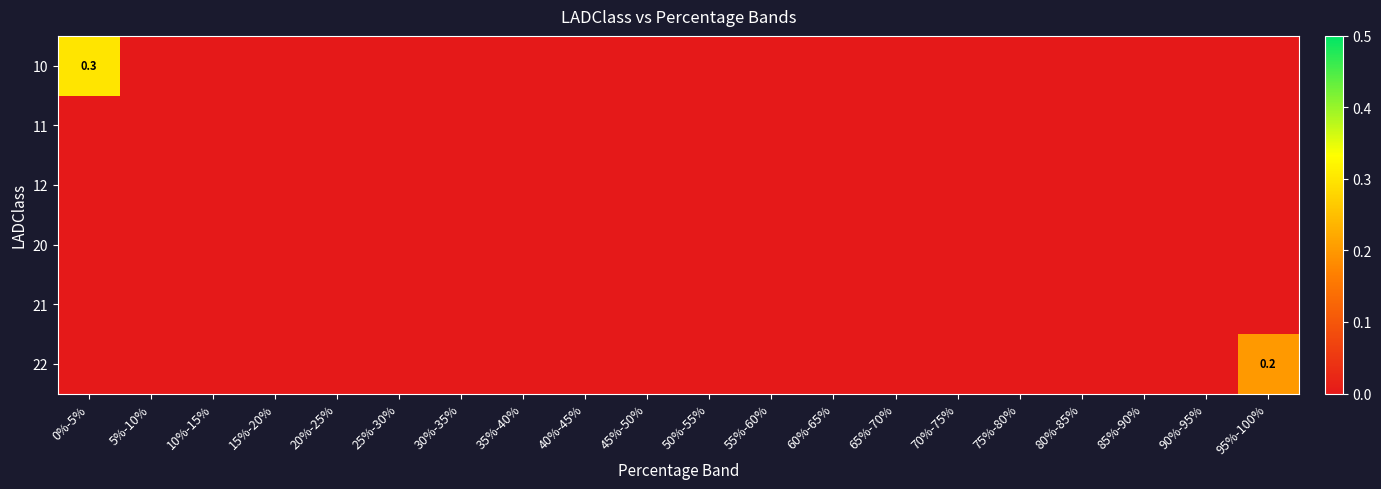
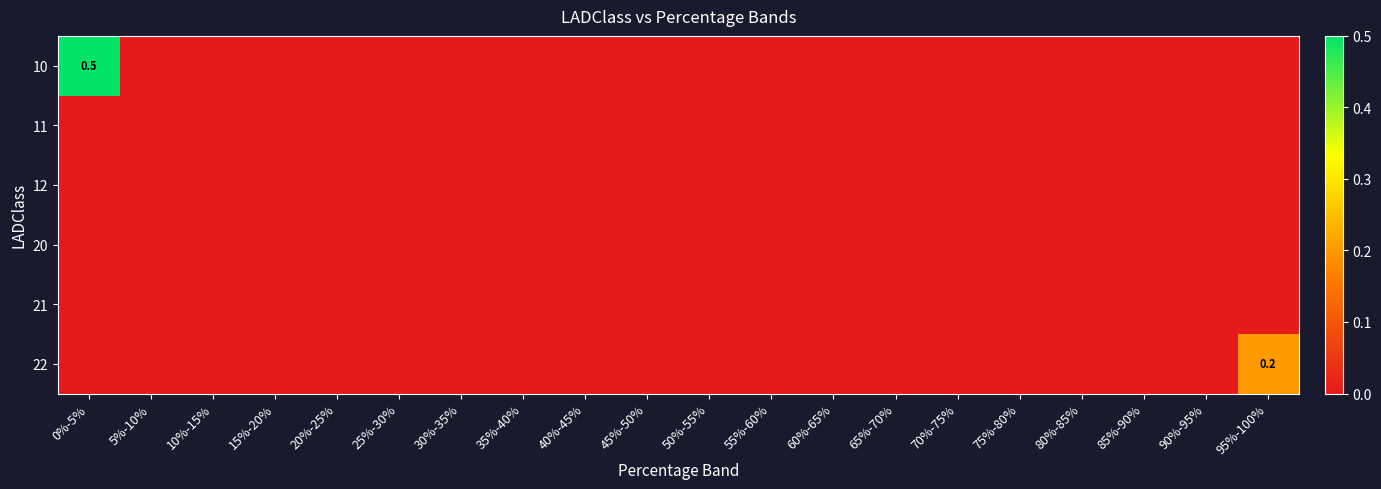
  {
    "10": {
-     "0%-5%": 0.3
+     "0%-5%": 0.5
    },
    "22": {
      "95%-100%": 0.2
    }
  }
